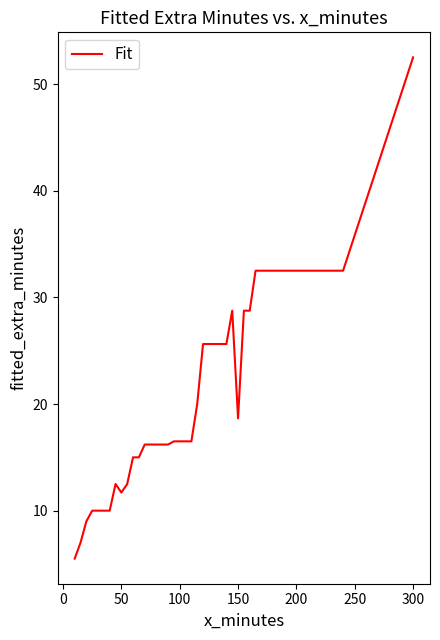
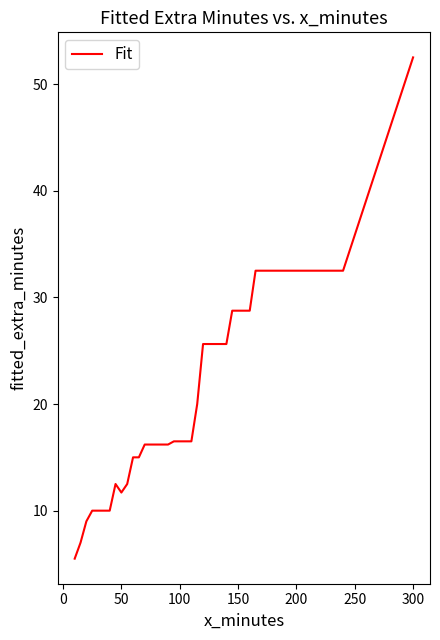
  {
    "50": 11.7,
    "100": 16.5,
-   "150": 18.7,
+   "150": 28.8,
    "300": 52.5
  }
